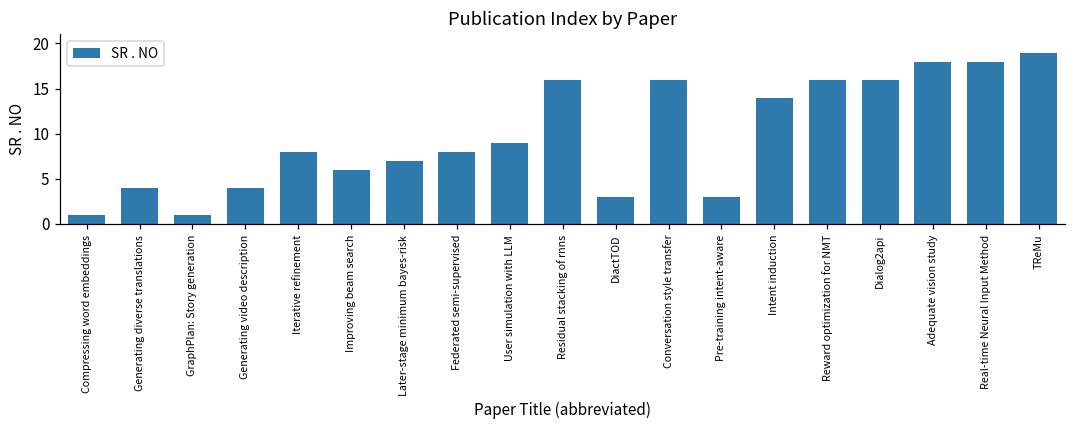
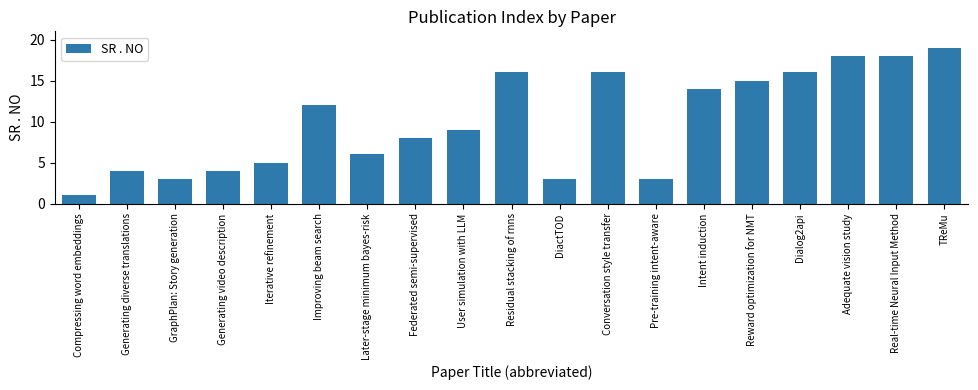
  {
    "Compressing word embeddings": 1,
    "Generating diverse translations": 4,
-   "GraphPlan: Story generation": 1,
+   "GraphPlan: Story generation": 3,
    "Generating video description": 4,
-   "Iterative refinement": 8,
-   "Improving beam search": 6,
-   "Later-stage minimum bayes-risk": 7,
+   "Iterative refinement": 5,
+   "Improving beam search": 12,
+   "Later-stage minimum bayes-risk": 6,
    "Federated semi-supervised": 8,
    "User simulation with LLM": 9,
    "Residual stacking of rnns": 16,
    "DiactTOD": 3,
    "Conversation style transfer": 16,
    "Pre-training intent-aware": 3,
    "Intent induction": 14,
-   "Reward optimization for NMT": 16,
+   "Reward optimization for NMT": 15,
    "Dialog2api": 16,
    "Adequate vision study": 18,
    "Real-time Neural Input Method": 18,
    "TReMu": 19
  }
